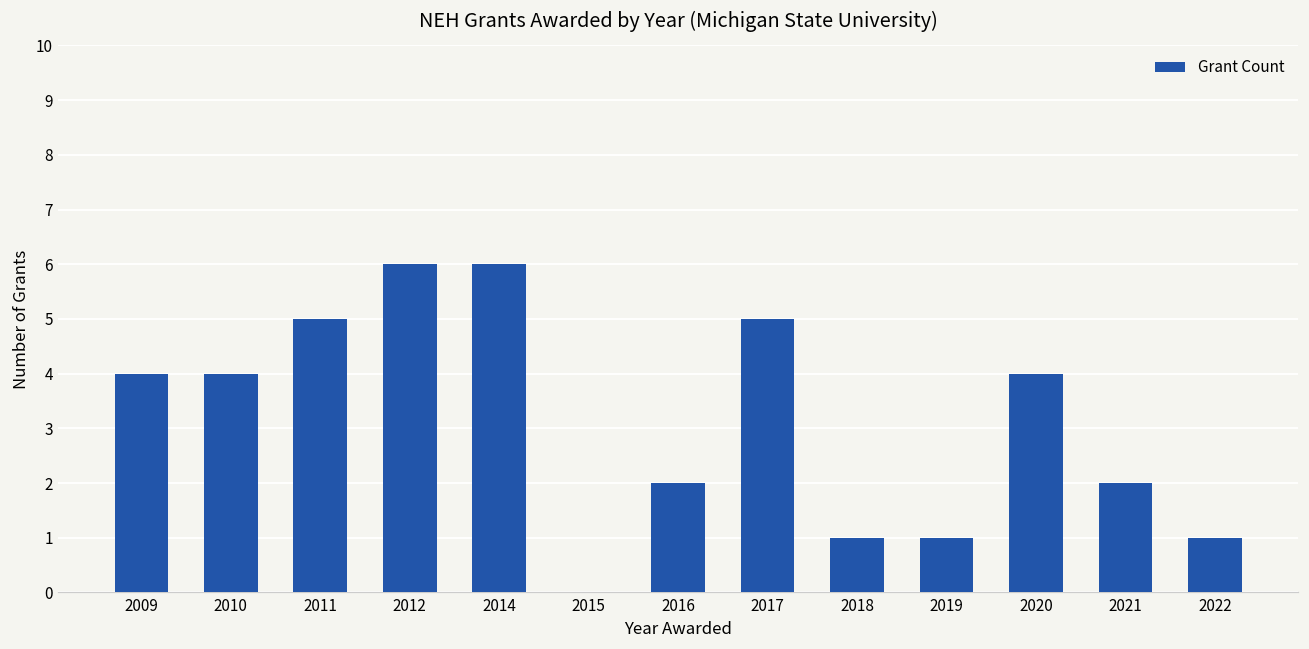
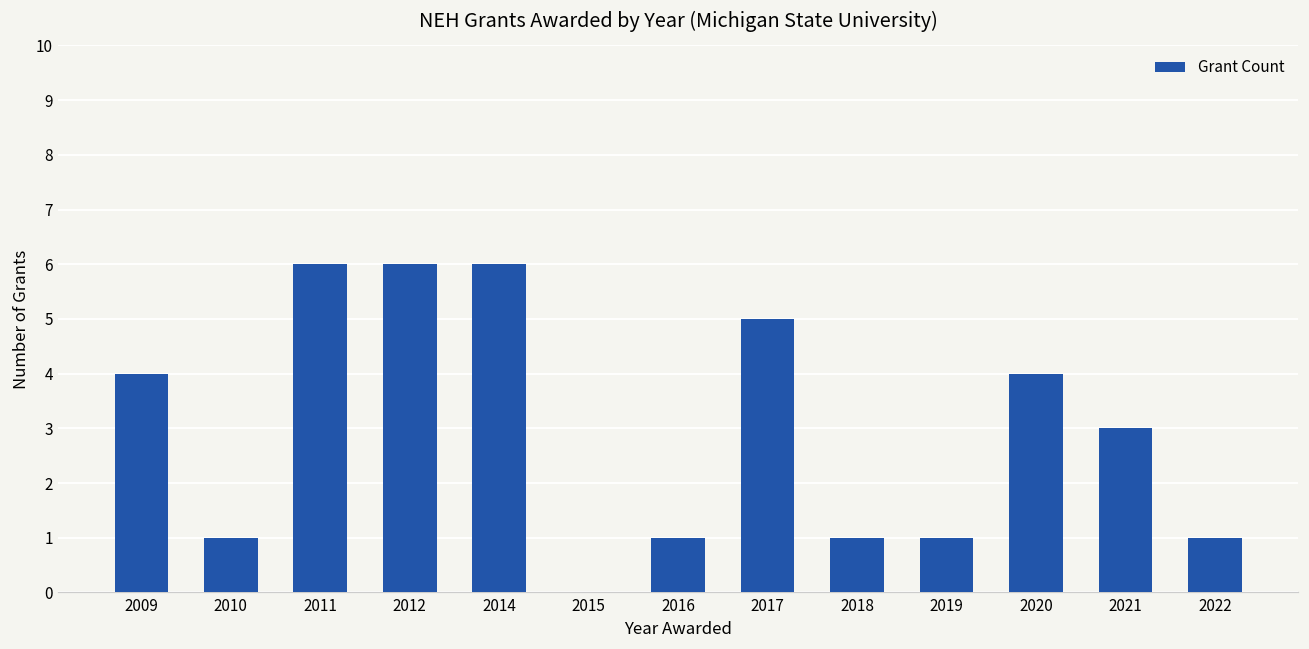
  {
    "2009": 4,
-   "2010": 4,
-   "2011": 5,
+   "2010": 1,
+   "2011": 6,
    "2012": 6,
    "2014": 6,
    "2015": 0,
-   "2016": 2,
+   "2016": 1,
    "2017": 5,
    "2018": 1,
    "2019": 1,
    "2020": 4,
-   "2021": 2,
+   "2021": 3,
    "2022": 1
  }
